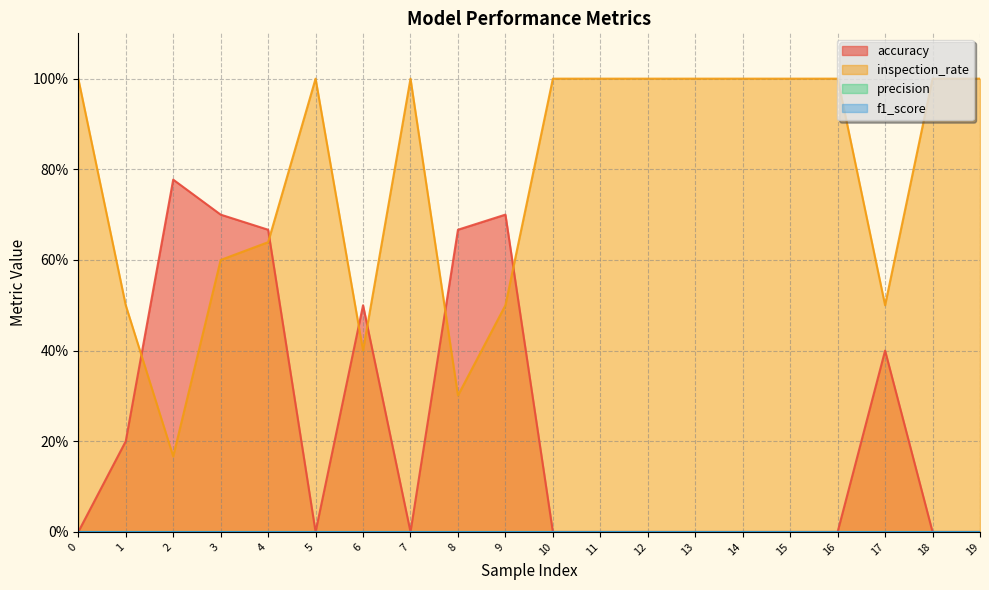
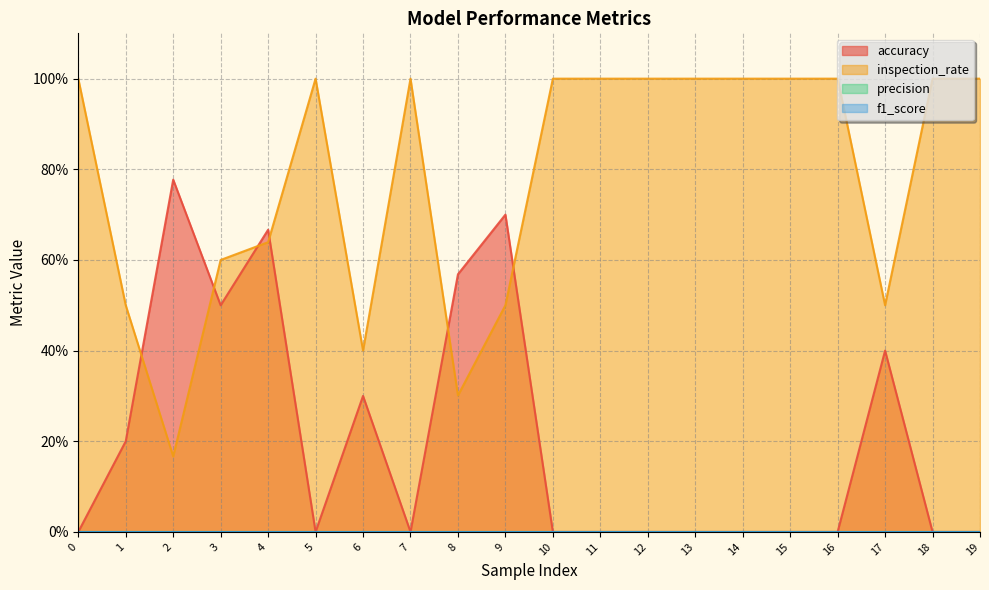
  {
    "accuracy": {
      "1": "20%",
      "2": "78%",
-     "3": "70%",
+     "3": "50%",
      "4": "67%",
-     "6": "50%",
-     "8": "67%",
+     "6": "30%",
+     "8": "57%",
      "9": "70%",
      "17": "40%"
    },
    "inspection_rate": {
      "0": "100%",
      "1": "50%",
      "2": "17%",
      "3": "60%",
      "4": "64%",
      "5": "100%",
      "6": "40%",
      "7": "100%",
      "8": "30%",
      "9": "50%",
      "10": "100%",
      "11": "100%",
      "12": "100%",
      "13": "100%",
      "14": "100%",
      "15": "100%",
      "17": "50%",
      "19": "100%"
    },
    "f1_score": {
      "1": "0%",
      "2": "0%",
      "3": "0%",
      "4": "0%",
      "6": "0%",
      "8": "0%",
      "9": "0%",
      "17": "0%"
    }
  }
